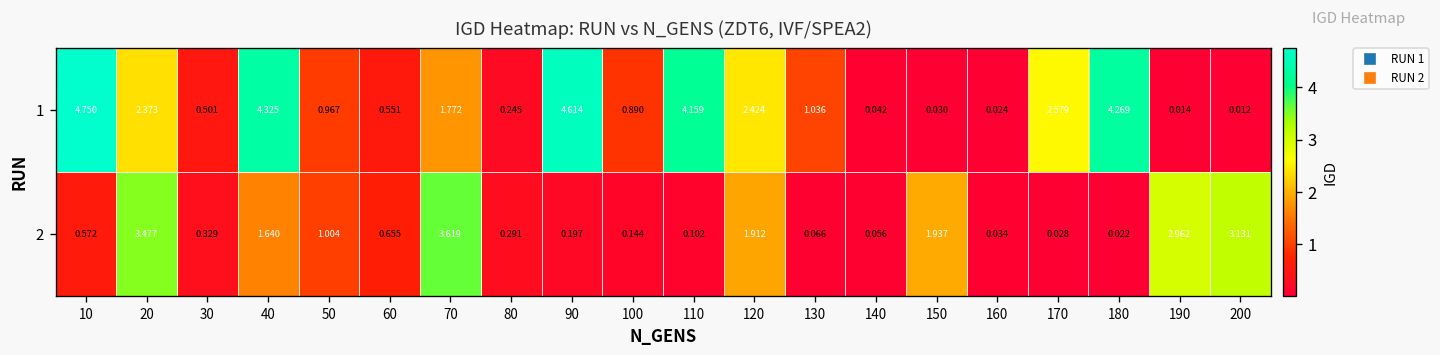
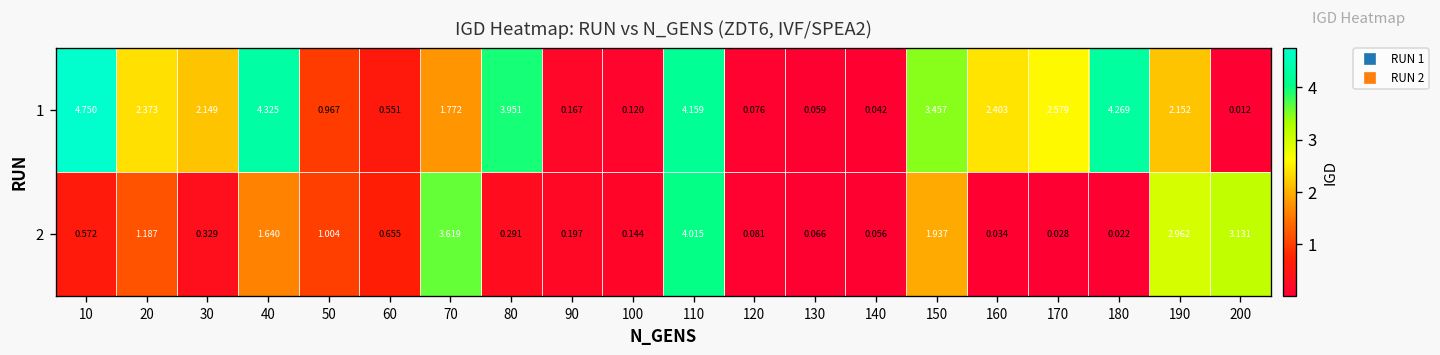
  {
    "1": {
      "10": 4.750,
      "20": 2.373,
-     "30": 0.501,
+     "30": 2.149,
      "40": 4.325,
      "50": 0.967,
      "60": 0.551,
      "70": 1.772,
-     "80": 0.245,
-     "90": 4.614,
-     "100": 0.890,
+     "80": 3.951,
+     "90": 0.167,
+     "100": 0.120,
      "110": 4.159,
-     "120": 2.424,
-     "130": 1.036,
+     "120": 0.076,
+     "130": 0.059,
      "140": 0.042,
-     "150": 0.030,
-     "160": 0.024,
+     "150": 3.457,
+     "160": 2.403,
      "170": 2.579,
      "180": 4.269,
-     "190": 0.014,
+     "190": 2.152,
      "200": 0.012
    },
    "2": {
      "10": 0.572,
-     "20": 3.477,
+     "20": 1.187,
      "30": 0.329,
      "40": 1.640,
      "50": 1.004,
      "60": 0.655,
      "70": 3.619,
      "80": 0.291,
      "90": 0.197,
      "100": 0.144,
-     "110": 0.102,
-     "120": 1.912,
+     "110": 4.015,
+     "120": 0.081,
      "130": 0.066,
      "140": 0.056,
      "150": 1.937,
      "160": 0.034,
      "170": 0.028,
      "180": 0.022,
      "190": 2.962,
      "200": 3.131
    }
  }
